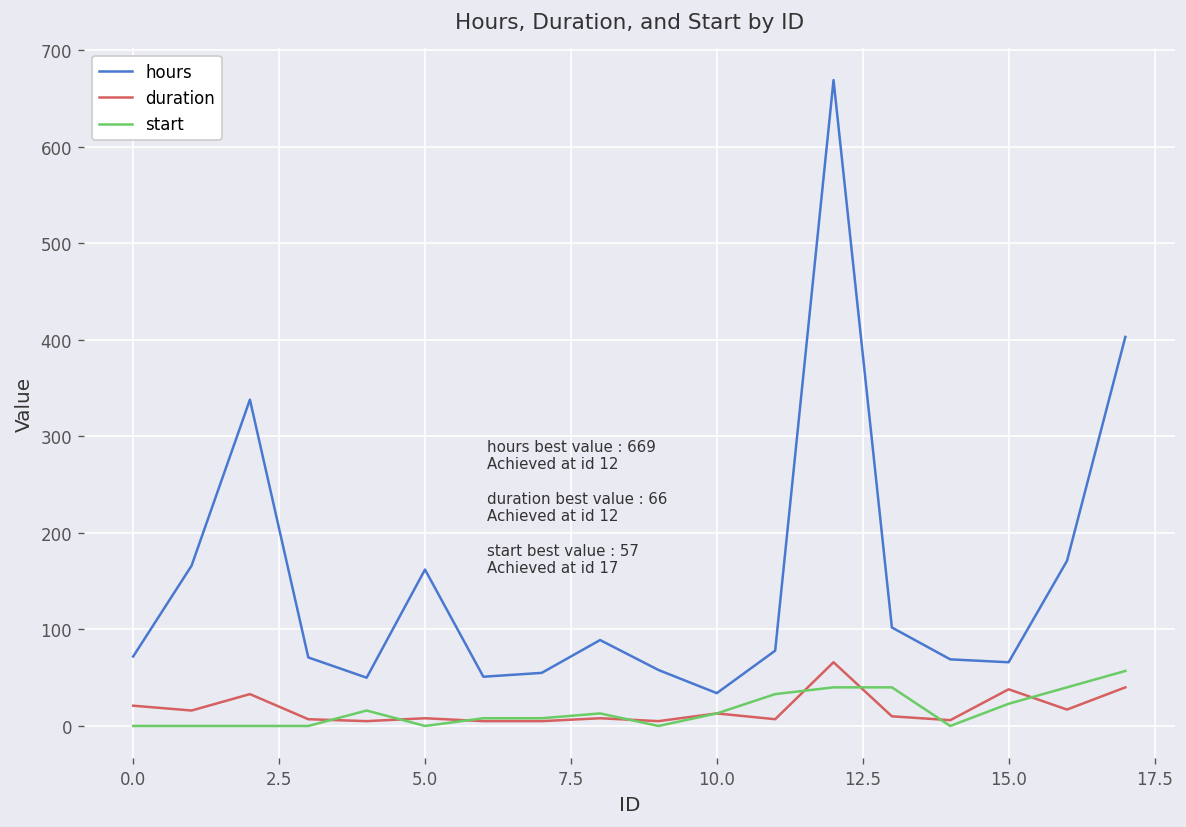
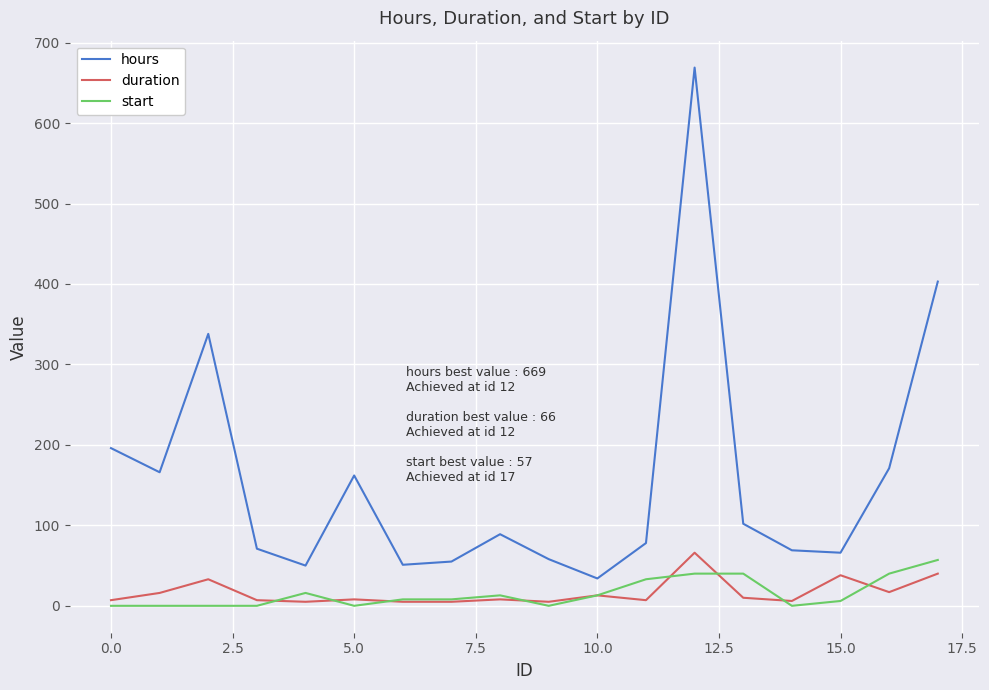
  {
    "hours": {
-     "0.0": 70,
+     "0.0": 200,
      "5.0": 160,
      "10.0": 30,
      "15.0": 70
    },
    "duration": {
-     "0.0": 20,
+     "0.0": 10,
      "5.0": 10,
      "15.0": 40
    },
    "start": {
      "0.0": 0,
      "5.0": 0,
-     "15.0": 20
+     "15.0": 10
    }
  }
